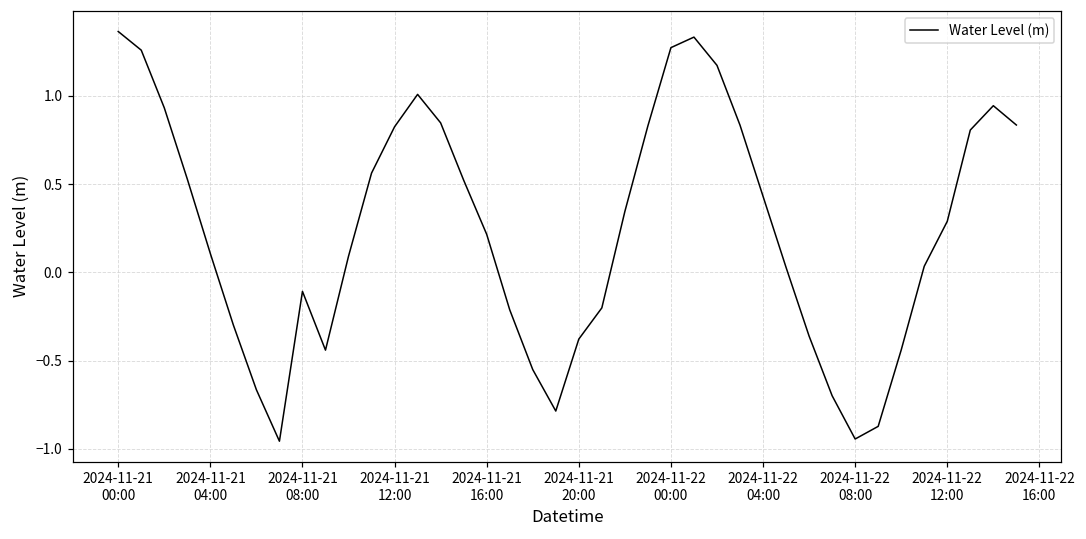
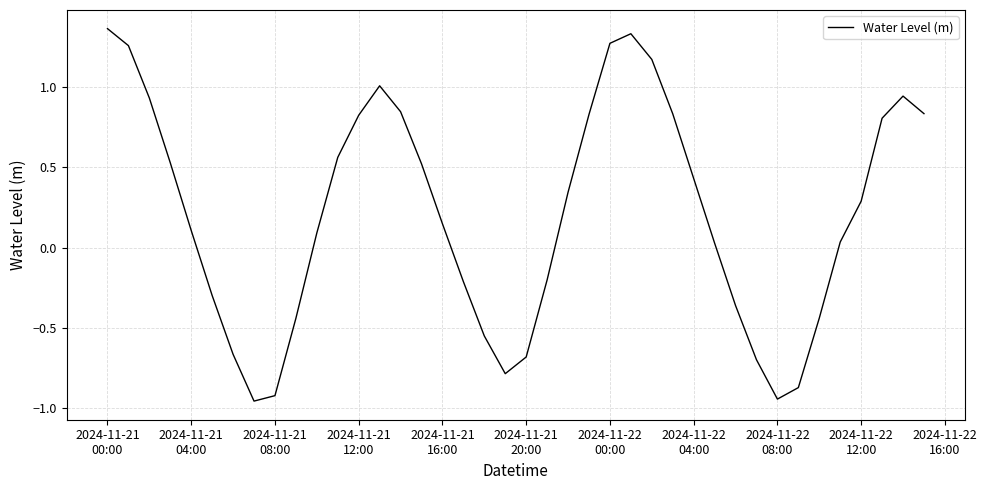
  {
    "2024-11-21 00:00": 1.36,
    "2024-11-21 04:00": 0.11,
-   "2024-11-21 08:00": -0.11,
+   "2024-11-21 08:00": -0.92,
    "2024-11-21 12:00": 0.82,
-   "2024-11-21 16:00": 0.22,
-   "2024-11-21 20:00": -0.38,
+   "2024-11-21 16:00": 0.15,
+   "2024-11-21 20:00": -0.68,
    "2024-11-22 00:00": 1.27,
    "2024-11-22 04:00": 0.43,
    "2024-11-22 08:00": -0.94,
    "2024-11-22 12:00": 0.29
  }
